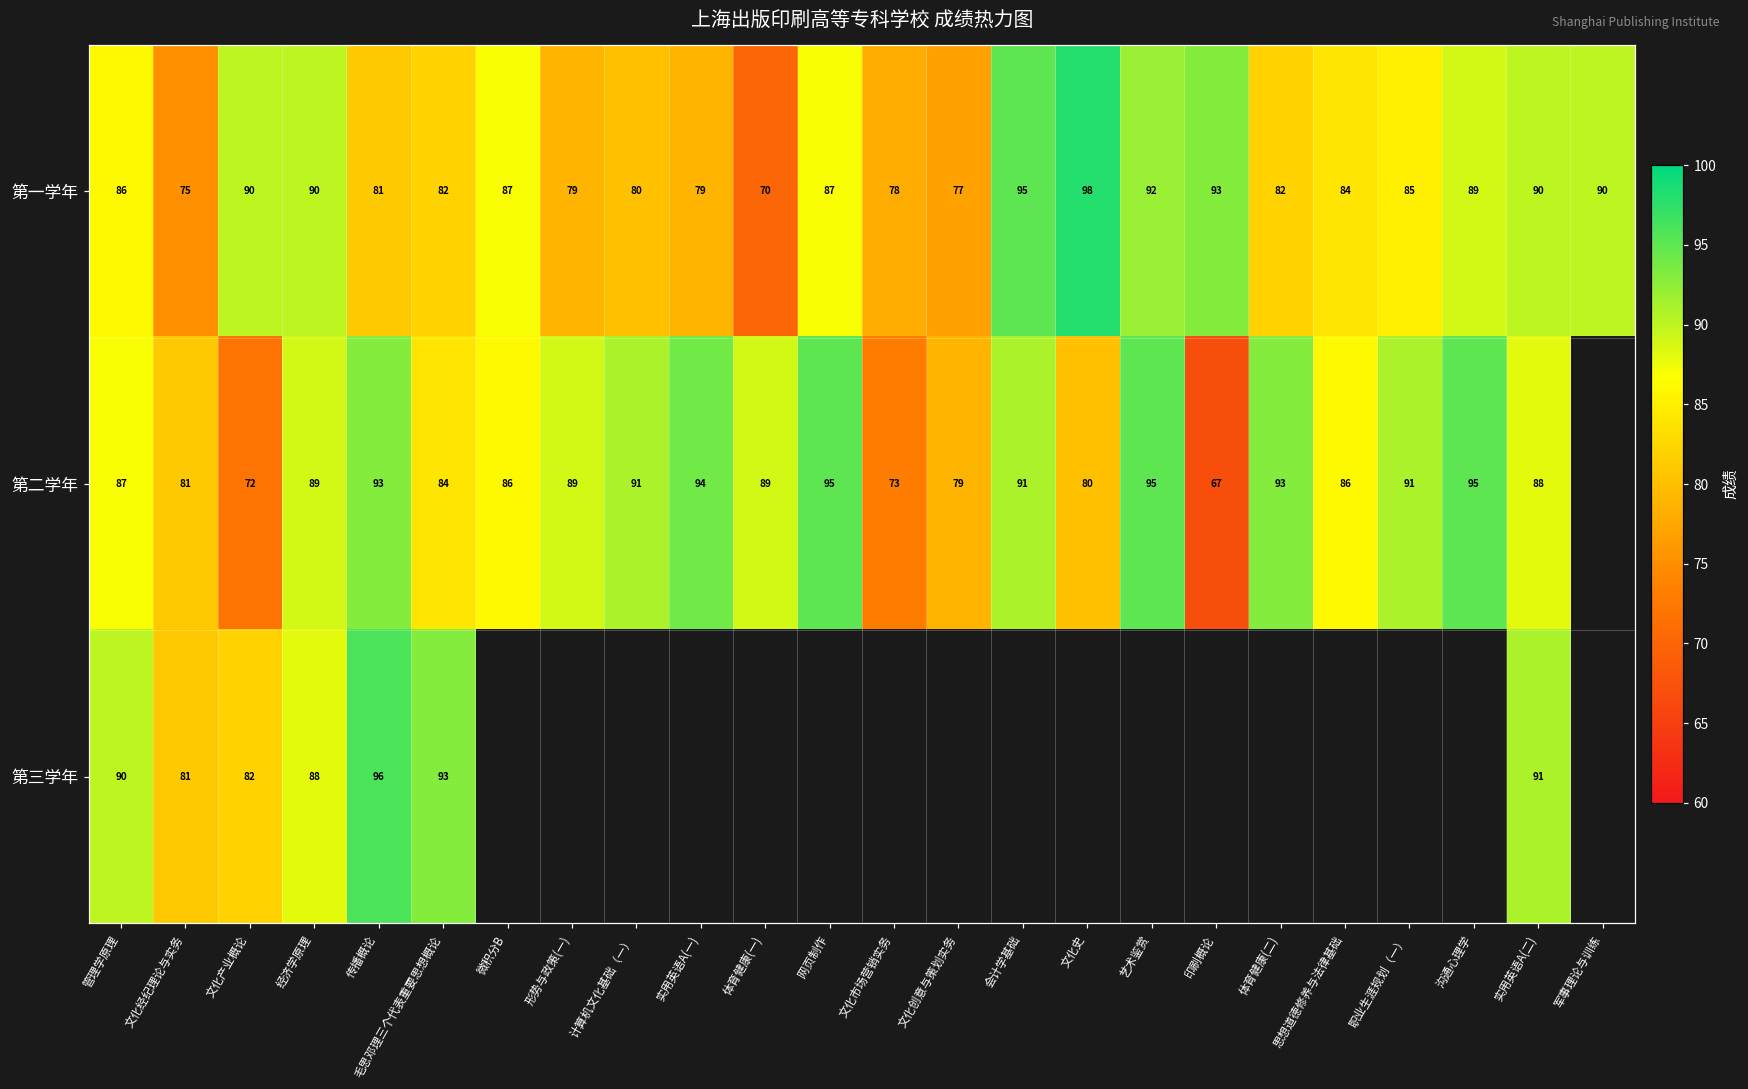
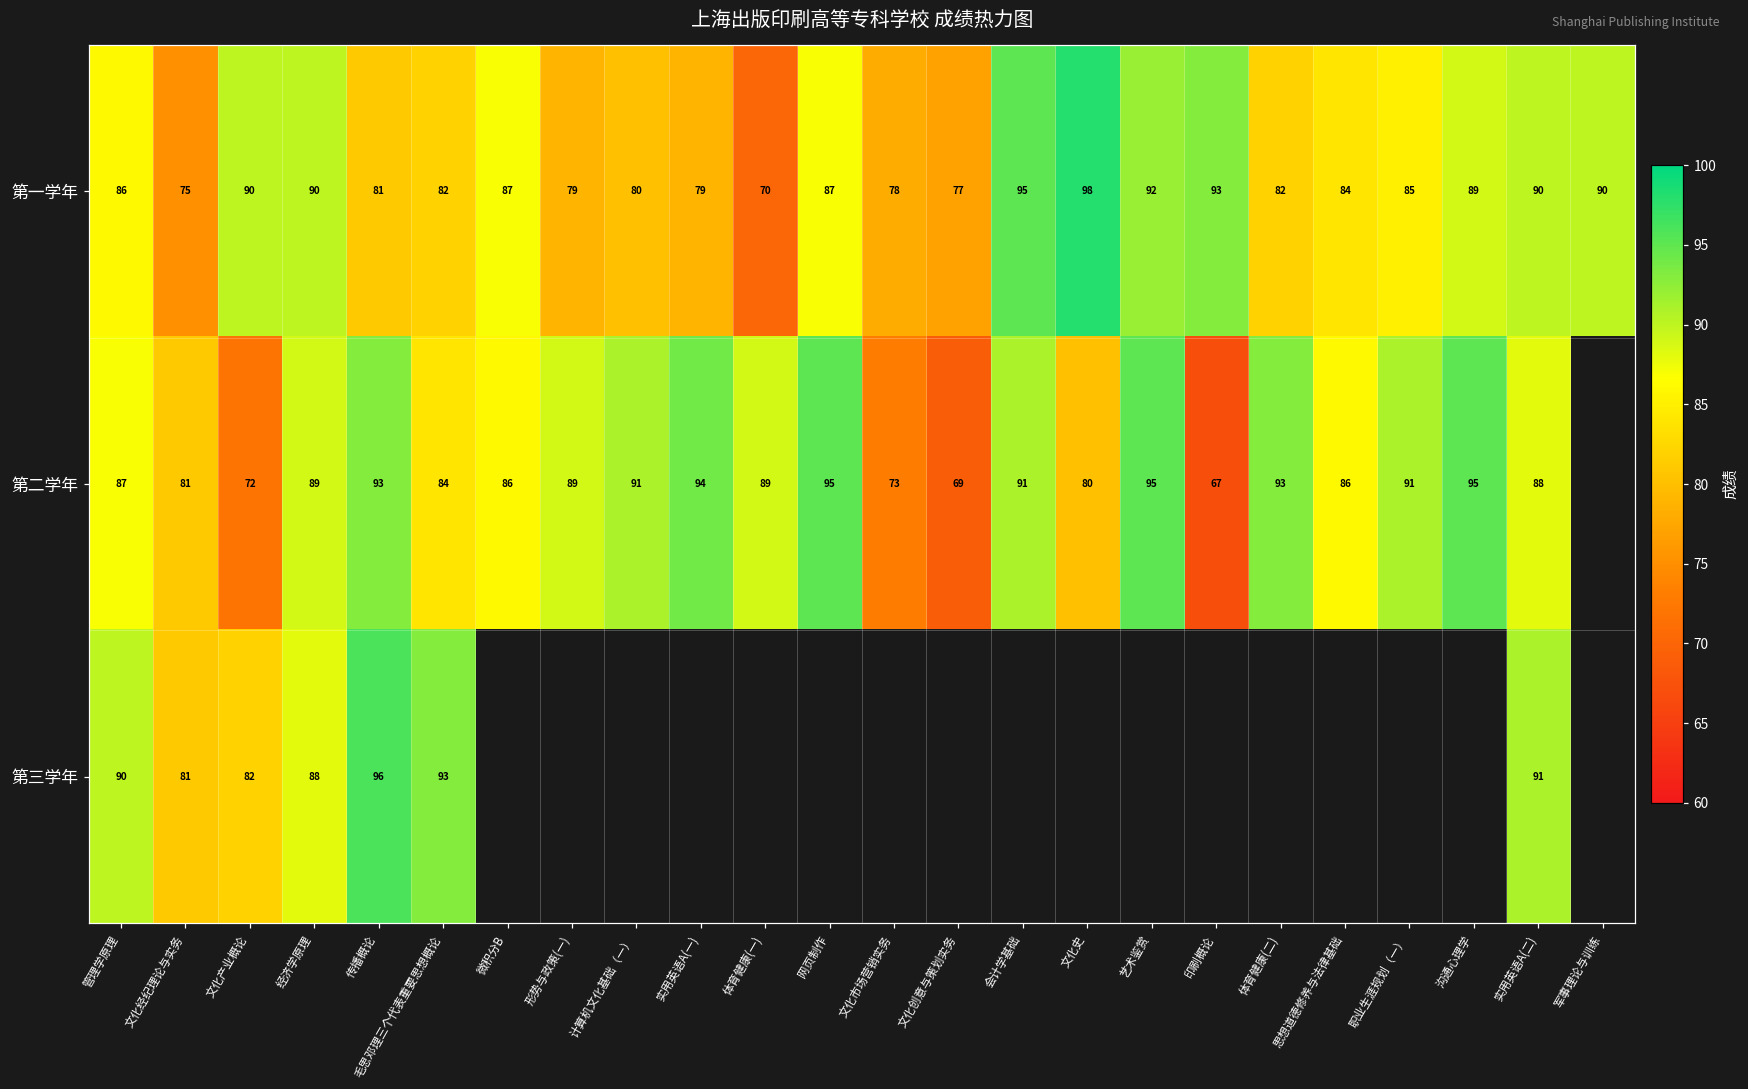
  {
    "第一学年": {
      "管理学原理": 86,
      "文化经纪理论与实务": 75,
      "文化产业概论": 90,
      "经济学原理": 90,
      "传播概论": 81,
      "毛思邓理三个代表重要思想概论": 82,
      "微积分B": 87,
      "形势与政策(一)": 79,
      "计算机文化基础（一）": 80,
      "实用英语A(一)": 79,
      "体育健康(一)": 70,
      "网页制作": 87,
      "文化市场营销实务": 78,
      "文化创意与策划实务": 77,
      "会计学基础": 95,
      "文化史": 98,
      "艺术鉴赏": 92,
      "印刷概论": 93,
      "体育健康(二)": 82,
      "思想道德修养与法律基础": 84,
      "职业生涯规划（一）": 85,
      "沟通心理学": 89,
      "实用英语A(二)": 90,
      "军事理论与训练": 90
    },
    "第二学年": {
      "管理学原理": 87,
      "文化经纪理论与实务": 81,
      "文化产业概论": 72,
      "经济学原理": 89,
      "传播概论": 93,
      "毛思邓理三个代表重要思想概论": 84,
      "微积分B": 86,
      "形势与政策(一)": 89,
      "计算机文化基础（一）": 91,
      "实用英语A(一)": 94,
      "体育健康(一)": 89,
      "网页制作": 95,
      "文化市场营销实务": 73,
-     "文化创意与策划实务": 79,
+     "文化创意与策划实务": 69,
      "会计学基础": 91,
      "文化史": 80,
      "艺术鉴赏": 95,
      "印刷概论": 67,
      "体育健康(二)": 93,
      "思想道德修养与法律基础": 86,
      "职业生涯规划（一）": 91,
      "沟通心理学": 95,
      "实用英语A(二)": 88
    },
    "第三学年": {
      "管理学原理": 90,
      "文化经纪理论与实务": 81,
      "文化产业概论": 82,
      "经济学原理": 88,
      "传播概论": 96,
      "毛思邓理三个代表重要思想概论": 93,
      "实用英语A(二)": 91
    }
  }
